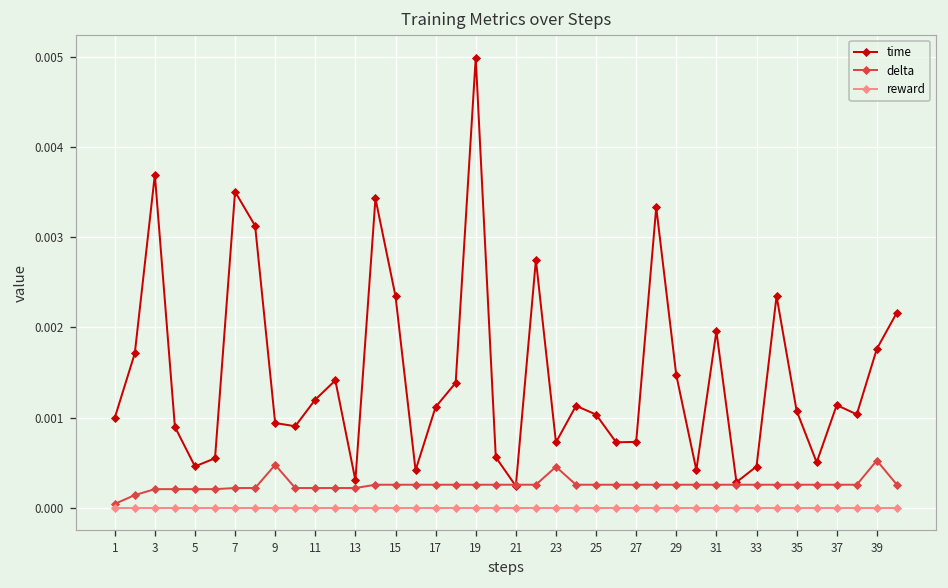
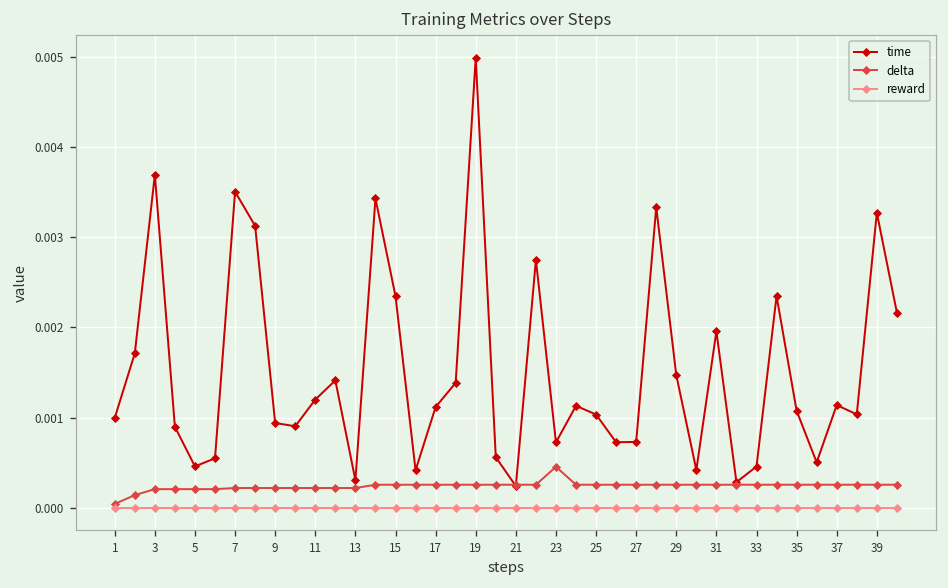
  {
    "time": {
      "1": 0.0010,
      "3": 0.0037,
      "5": 0.0005,
      "7": 0.0035,
      "9": 0.0009,
      "11": 0.0012,
      "13": 0.0003,
      "15": 0.0023,
      "17": 0.0011,
      "19": 0.0050,
      "23": 0.0007,
      "25": 0.0010,
      "27": 0.0007,
      "29": 0.0015,
      "31": 0.0020,
      "33": 0.0005,
      "35": 0.0011,
      "37": 0.0011,
-     "39": 0.0018
+     "39": 0.0033
    },
    "delta": {
      "1": 0.0000,
      "3": 0.0002,
      "5": 0.0002,
      "7": 0.0002,
-     "9": 0.0005,
+     "9": 0.0002,
      "11": 0.0002,
      "13": 0.0002,
      "15": 0.0003,
      "17": 0.0003,
      "19": 0.0003,
      "23": 0.0005,
      "25": 0.0003,
      "27": 0.0003,
      "29": 0.0003,
      "31": 0.0003,
      "33": 0.0003,
      "35": 0.0003,
      "37": 0.0003,
-     "39": 0.0005
+     "39": 0.0003
    },
    "reward": {
      "1": 0.0000,
      "3": 0.0000,
      "5": 0.0000,
      "7": 0.0000,
      "9": 0.0000,
      "11": 0.0000,
      "13": 0.0000,
      "15": 0.0000,
      "17": 0.0000,
      "19": 0.0000,
      "21": 0.0000,
      "23": 0.0000,
      "25": 0.0000,
      "27": 0.0000,
      "29": 0.0000,
      "31": 0.0000,
      "33": 0.0000,
      "35": 0.0000,
      "37": 0.0000,
      "39": 0.0000
    }
  }
